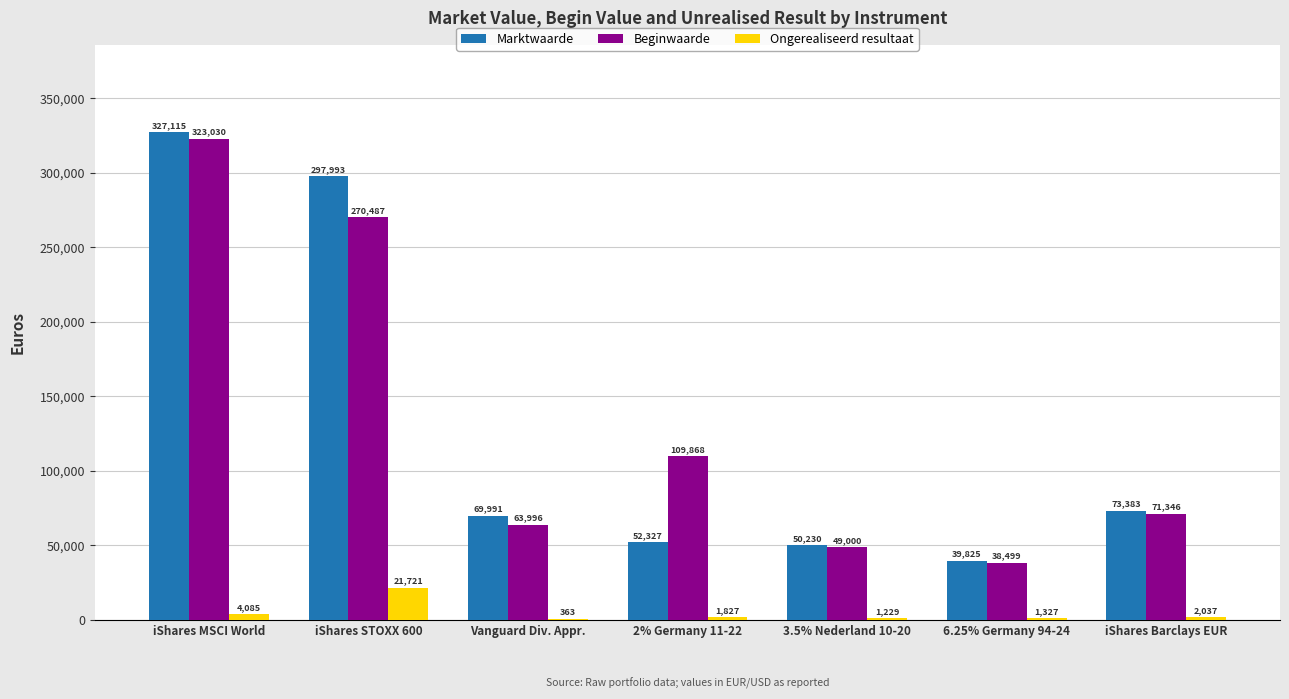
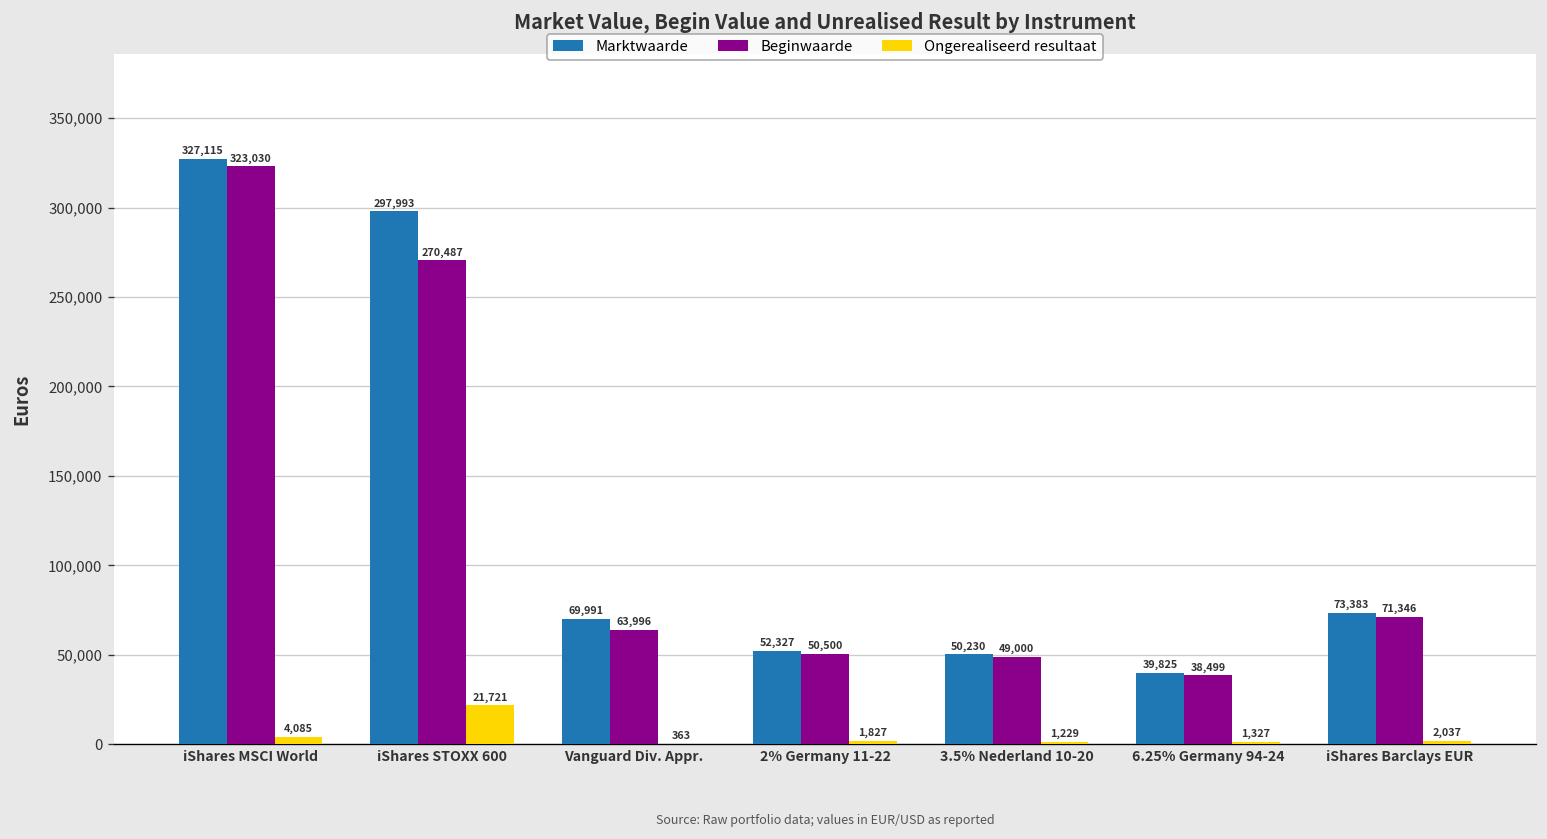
  {
    "Marktwaarde": {
      "iShares MSCI World": "327,115",
      "iShares STOXX 600": "297,993",
      "Vanguard Div. Appr.": "69,991",
      "2% Germany 11-22": "52,327",
      "3.5% Nederland 10-20": "50,230",
      "6.25% Germany 94-24": "39,825",
      "iShares Barclays EUR": "73,383"
    },
    "Beginwaarde": {
      "iShares MSCI World": "323,030",
      "iShares STOXX 600": "270,487",
      "Vanguard Div. Appr.": "63,996",
-     "2% Germany 11-22": "109,868",
+     "2% Germany 11-22": "50,500",
      "3.5% Nederland 10-20": "49,000",
      "6.25% Germany 94-24": "38,499",
      "iShares Barclays EUR": "71,346"
    },
    "Ongerealiseerd resultaat": {
      "iShares MSCI World": "4,085",
      "iShares STOXX 600": "21,721",
      "Vanguard Div. Appr.": "363",
      "2% Germany 11-22": "1,827",
      "3.5% Nederland 10-20": "1,229",
      "6.25% Germany 94-24": "1,327",
      "iShares Barclays EUR": "2,037"
    }
  }
